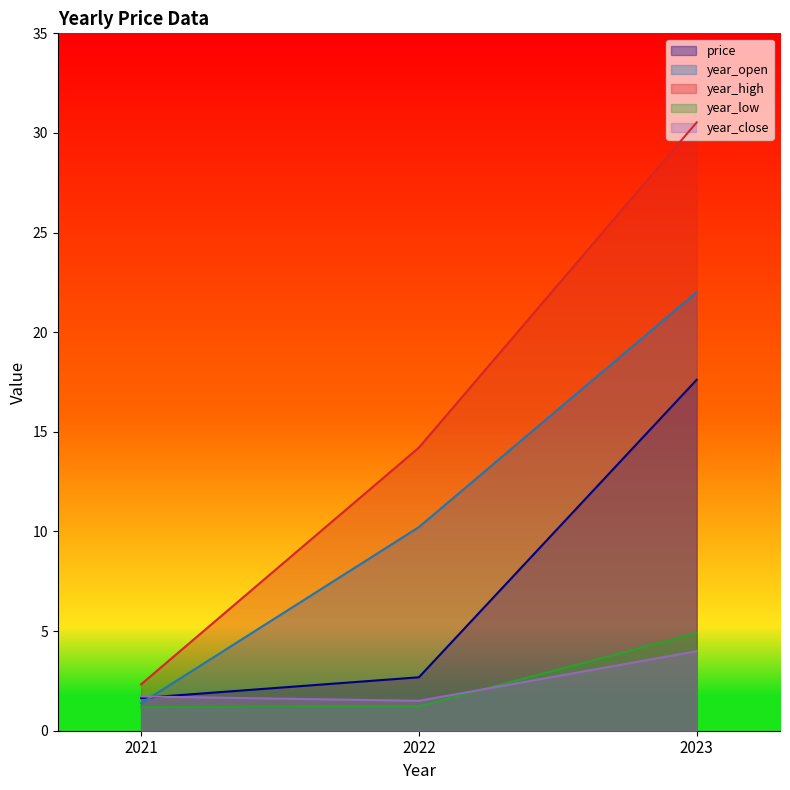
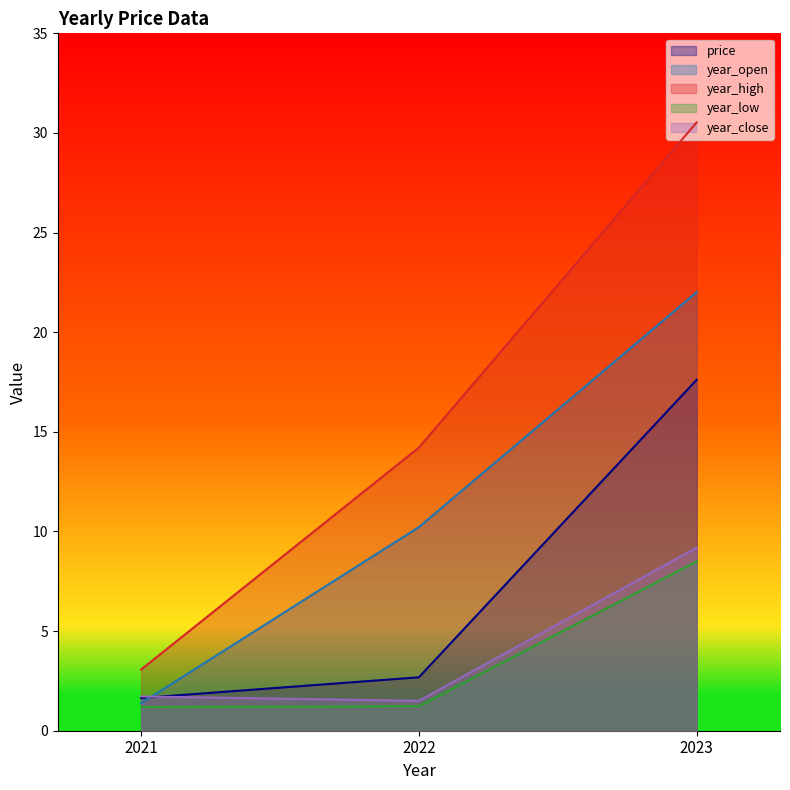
  {
    "price": {
      "2022": 2.7,
      "2023": 17.6
    },
    "year_open": {
      "2021": 1.4,
      "2022": 10.2,
      "2023": 22.0
    },
    "year_high": {
-     "2021": 2.3,
+     "2021": 3.1,
      "2022": 14.2
    },
    "year_low": {
      "2021": 1.2,
      "2022": 1.2,
-     "2023": 4.9
+     "2023": 8.5
    },
    "year_close": {
      "2022": 1.5,
-     "2023": 4.0
+     "2023": 9.2
    }
  }
